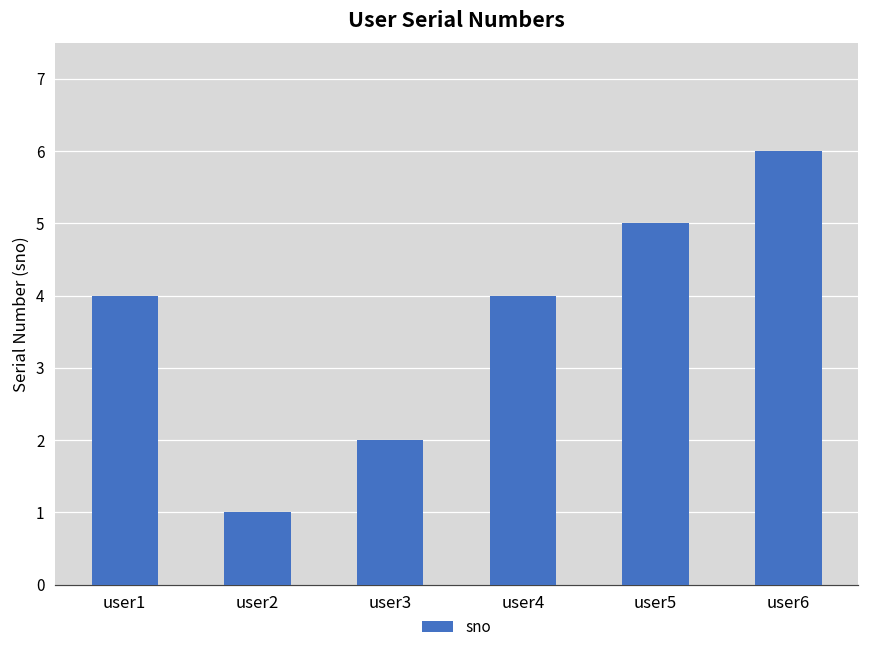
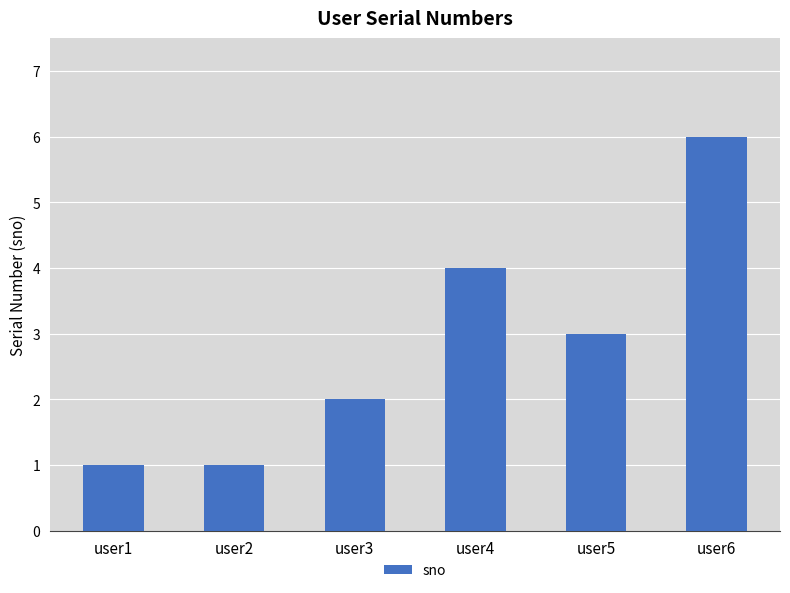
  {
-   "user1": 4,
+   "user1": 1,
    "user2": 1,
    "user3": 2,
    "user4": 4,
-   "user5": 5,
+   "user5": 3,
    "user6": 6
  }
